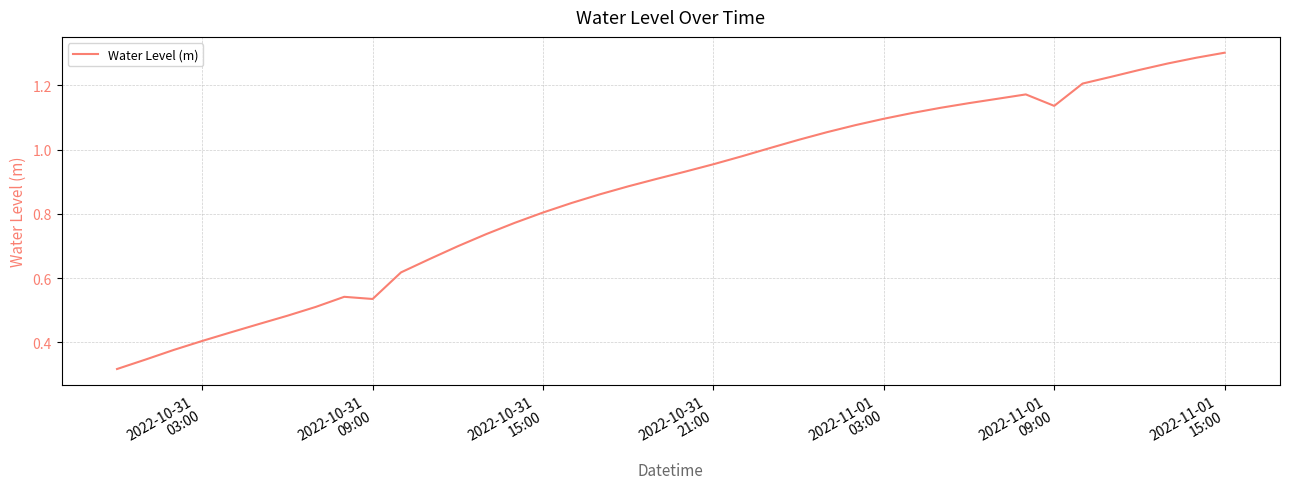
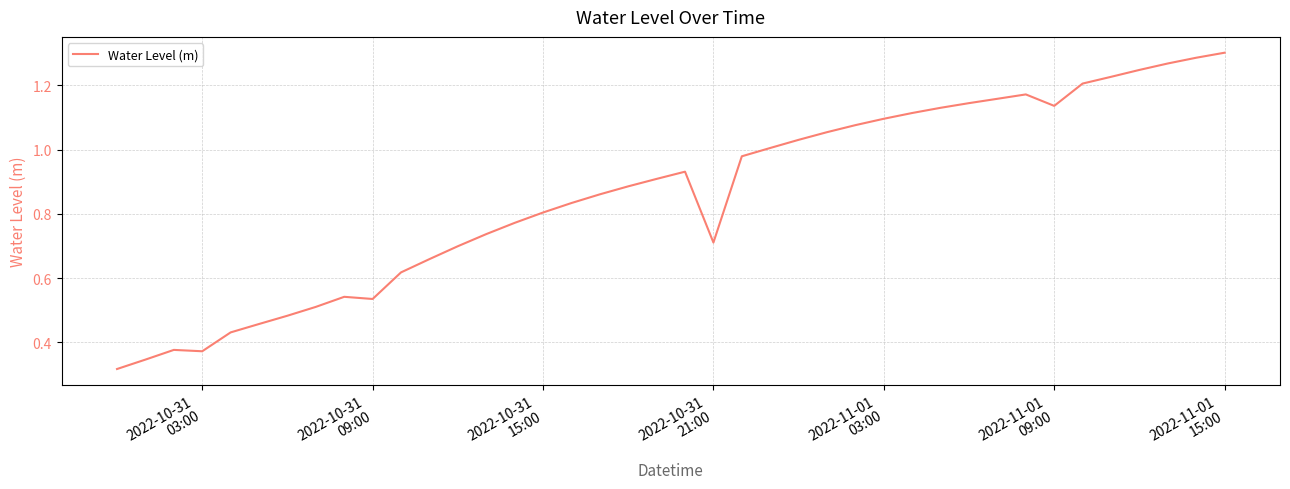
  {
-   "2022-10-31 03:00": 0.40,
+   "2022-10-31 03:00": 0.37,
    "2022-10-31 09:00": 0.53,
    "2022-10-31 15:00": 0.80,
-   "2022-10-31 21:00": 0.95,
+   "2022-10-31 21:00": 0.71,
    "2022-11-01 03:00": 1.10,
    "2022-11-01 09:00": 1.14,
    "2022-11-01 15:00": 1.30
  }
